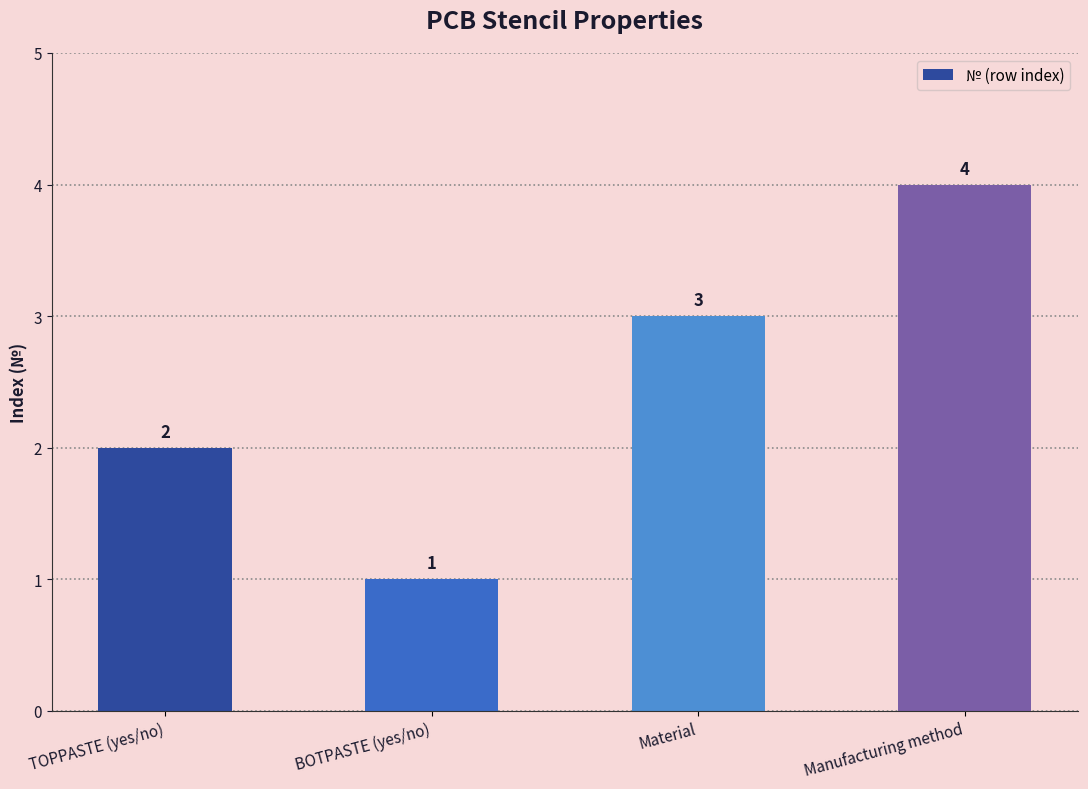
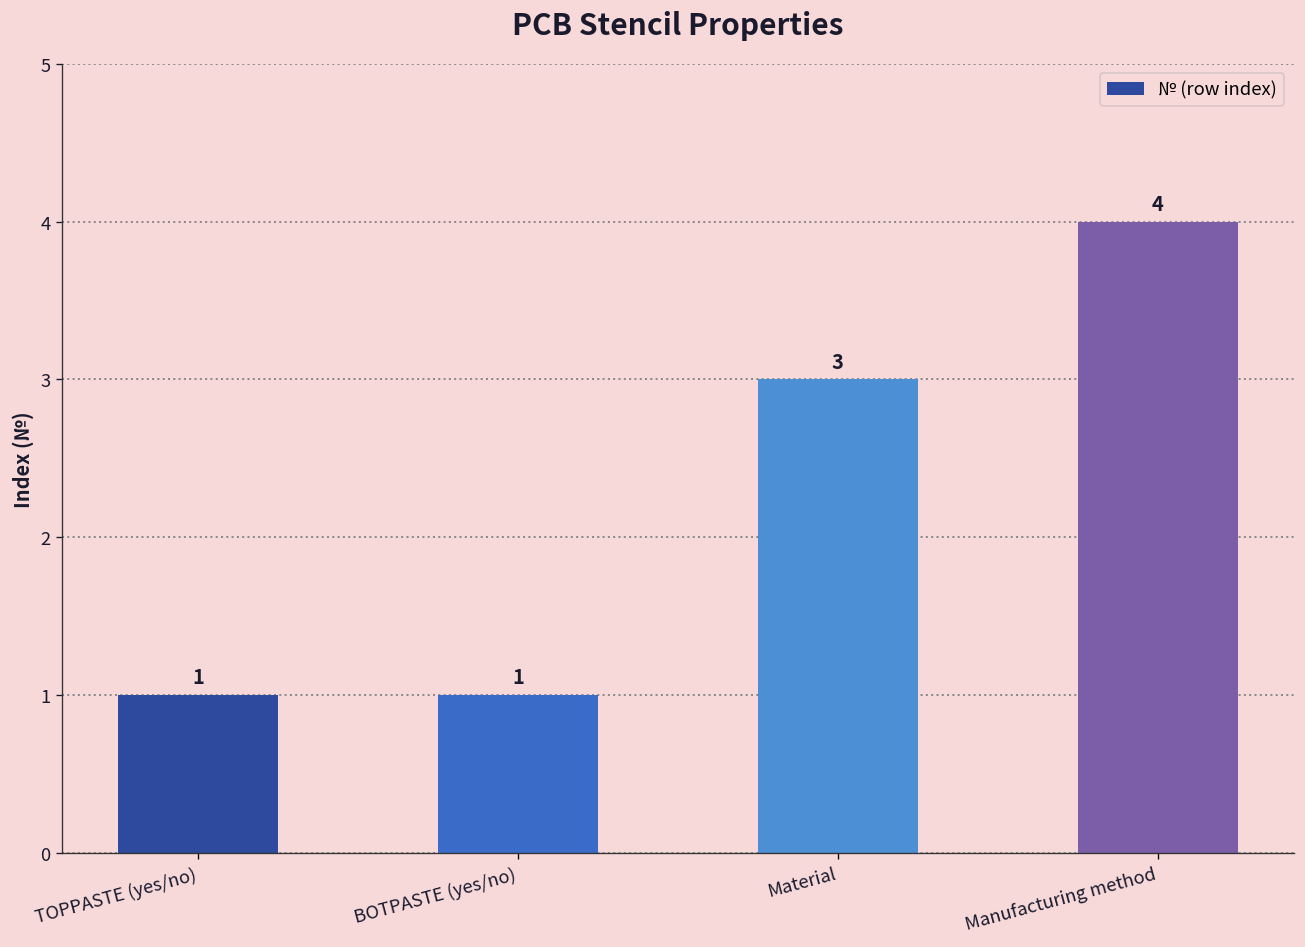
  {
-   "TOPPASTE (yes/no)": 2,
+   "TOPPASTE (yes/no)": 1,
    "BOTPASTE (yes/no)": 1,
    "Material": 3,
    "Manufacturing method": 4
  }
